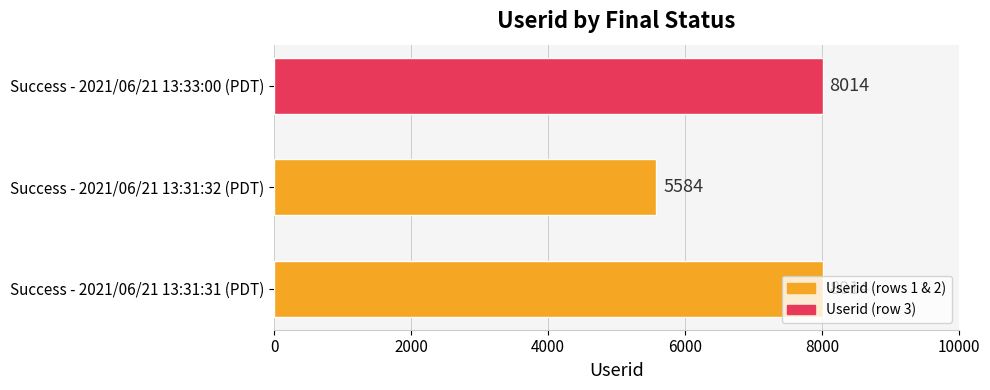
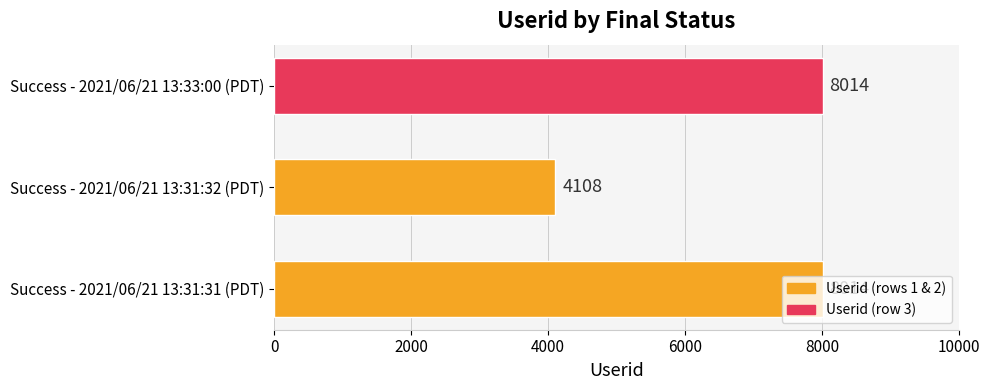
  {
    "Success - 2021/06/21 13:33:00 (PDT)": 8014,
-   "Success - 2021/06/21 13:31:32 (PDT)": 5584
+   "Success - 2021/06/21 13:31:32 (PDT)": 4108
  }
